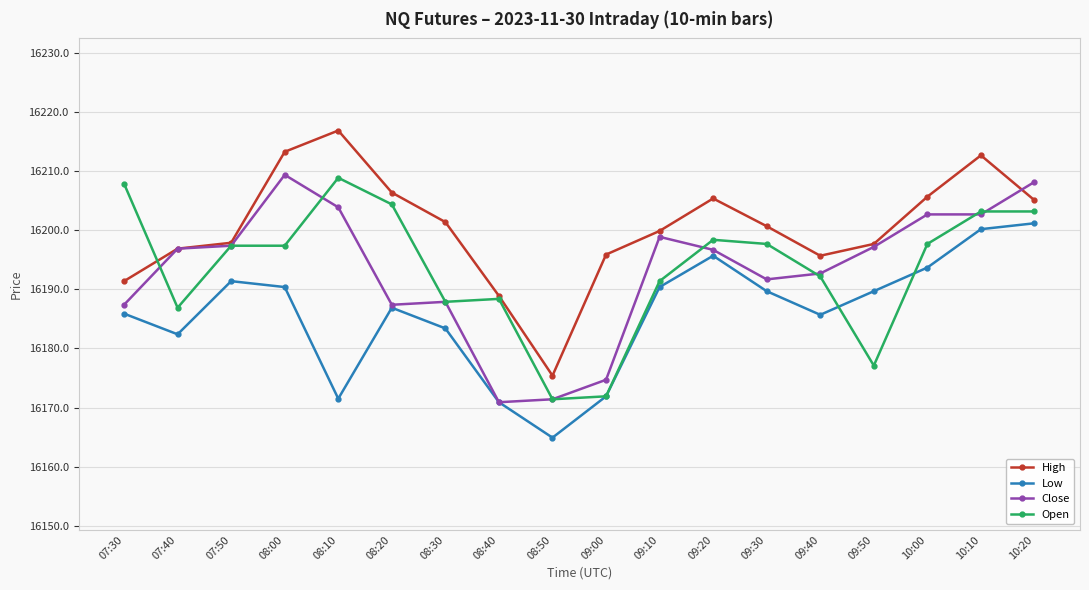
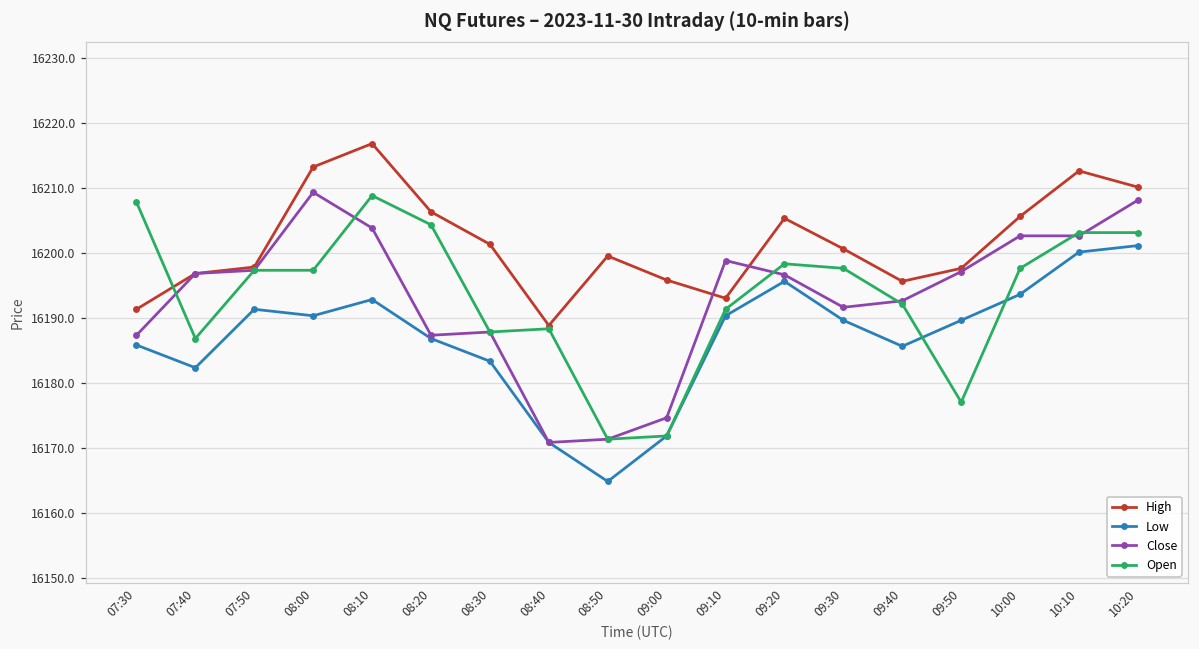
  {
    "High": {
      "07:30": 16191,
      "07:50": 16198,
      "08:00": 16213,
      "08:10": 16217,
      "08:20": 16206,
      "08:30": 16201,
      "08:40": 16189,
-     "08:50": 16175,
+     "08:50": 16200,
      "09:00": 16196,
-     "09:10": 16200,
+     "09:10": 16193,
      "09:20": 16205,
      "09:30": 16201,
      "09:40": 16196,
      "09:50": 16198,
      "10:00": 16206,
      "10:10": 16213,
-     "10:20": 16205
+     "10:20": 16210
    },
    "Low": {
      "07:30": 16186,
      "07:40": 16182,
      "07:50": 16191,
      "08:00": 16190,
-     "08:10": 16172,
+     "08:10": 16193,
      "08:20": 16187,
      "08:30": 16183,
      "08:50": 16165,
      "09:10": 16190,
      "09:20": 16196,
      "09:30": 16190,
      "09:40": 16186,
      "09:50": 16190,
      "10:00": 16194,
      "10:10": 16200,
      "10:20": 16201
    },
    "Close": {
      "07:30": 16187,
      "08:00": 16209,
      "08:10": 16204,
      "08:20": 16187,
      "09:00": 16175,
      "09:10": 16199,
      "09:20": 16197,
      "09:30": 16192,
      "09:40": 16193,
      "09:50": 16197,
      "10:00": 16203,
      "10:10": 16203,
      "10:20": 16208
    },
    "Open": {
      "07:30": 16208,
      "07:40": 16187,
      "08:00": 16197,
      "08:10": 16209,
      "08:20": 16204,
      "08:40": 16188,
      "09:10": 16191,
      "09:20": 16198,
      "09:30": 16198,
      "09:40": 16192,
      "09:50": 16177,
      "10:00": 16198,
      "10:10": 16203,
      "10:20": 16203
    }
  }
